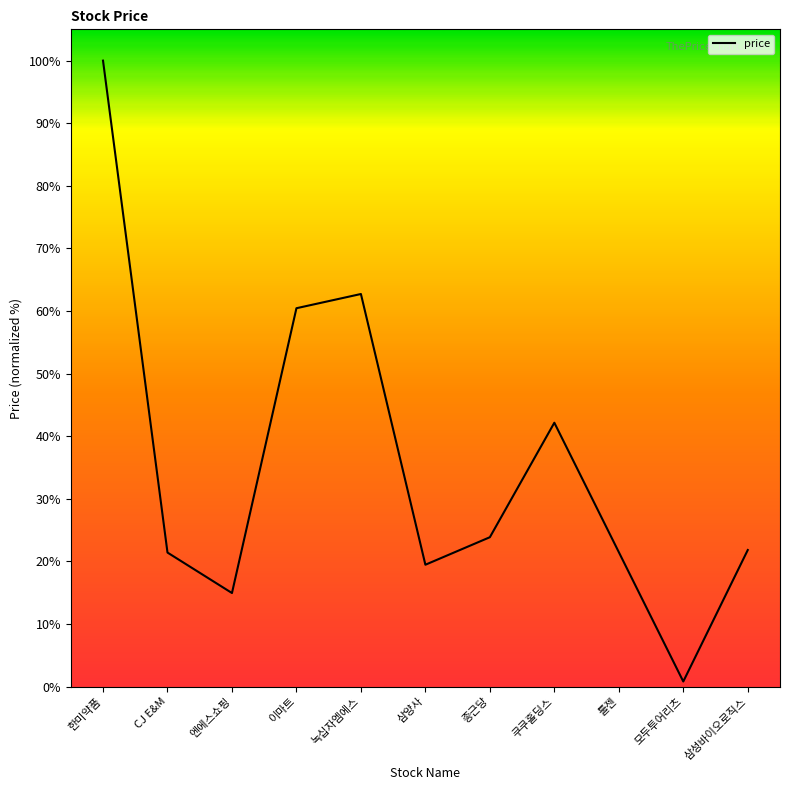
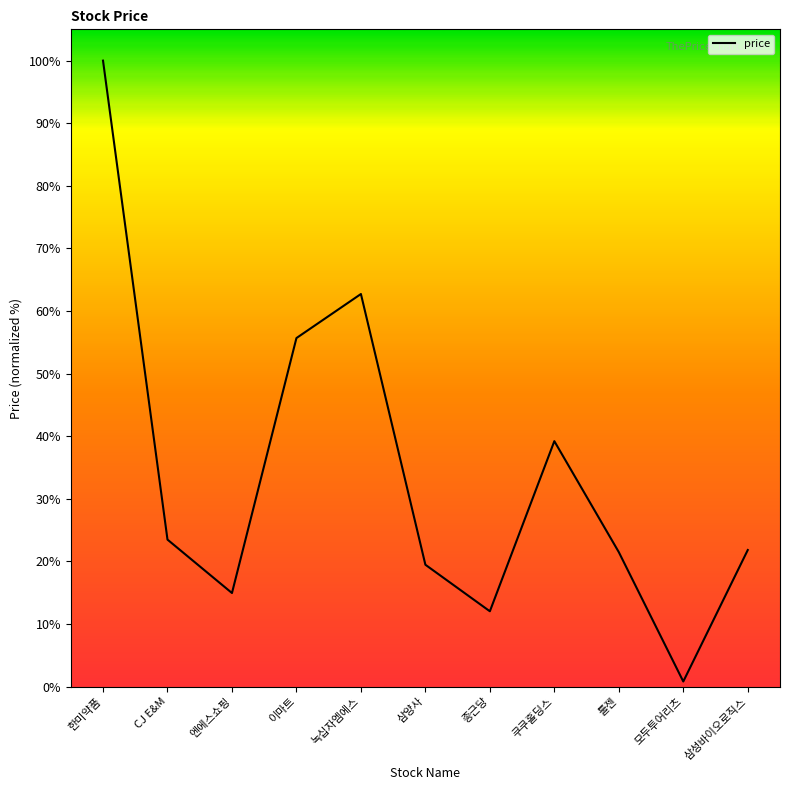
  {
    "한미약품": "100%",
-   "CJ E&M": "21%",
+   "CJ E&M": "23%",
    "엔에스쇼핑": "15%",
-   "이마트": "60%",
+   "이마트": "56%",
    "녹십자엠에스": "63%",
    "삼양사": "19%",
-   "종근당": "24%",
-   "쿠쿠홀딩스": "42%",
+   "종근당": "12%",
+   "쿠쿠홀딩스": "39%",
    "툴젠": "21%",
    "모두투어리츠": "1%",
    "삼성바이오로직스": "22%"
  }
